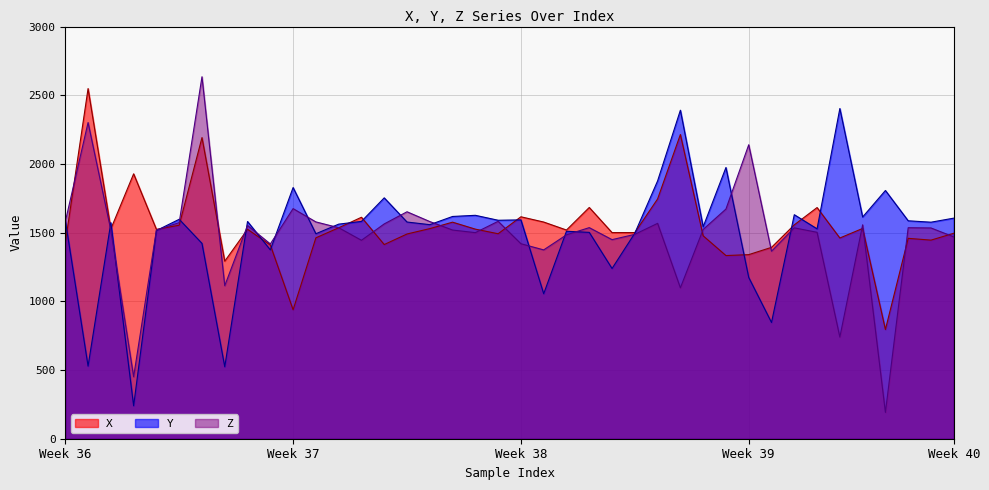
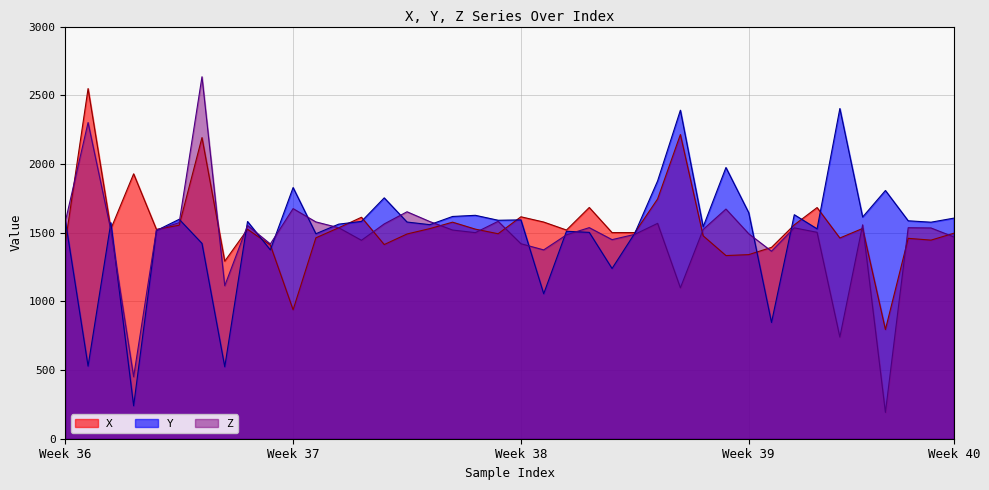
  {
    "X": {
      "Week 36": 1430,
      "Week 37": 940,
      "Week 38": 1620,
      "Week 39": 1340,
      "Week 40": 1500
    },
    "Y": {
      "Week 37": 1830,
      "Week 38": 1590,
-     "Week 39": 1170,
+     "Week 39": 1650,
      "Week 40": 1610
    },
    "Z": {
      "Week 37": 1670,
      "Week 38": 1420,
-     "Week 39": 2140,
+     "Week 39": 1490,
      "Week 40": 1470
    }
  }
